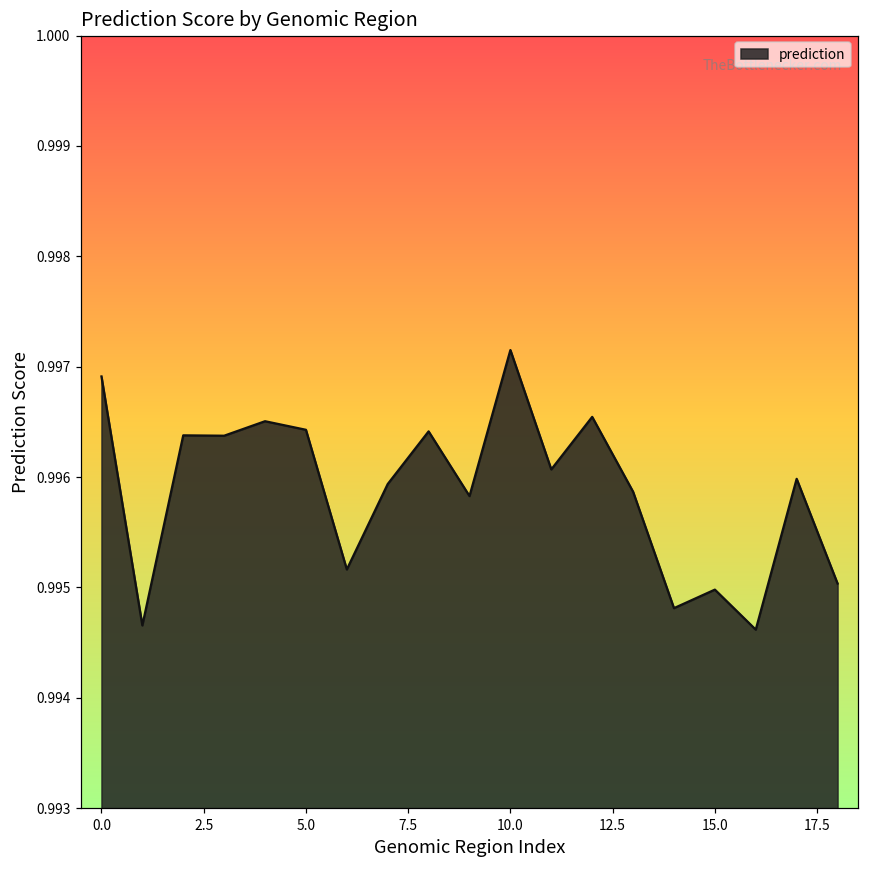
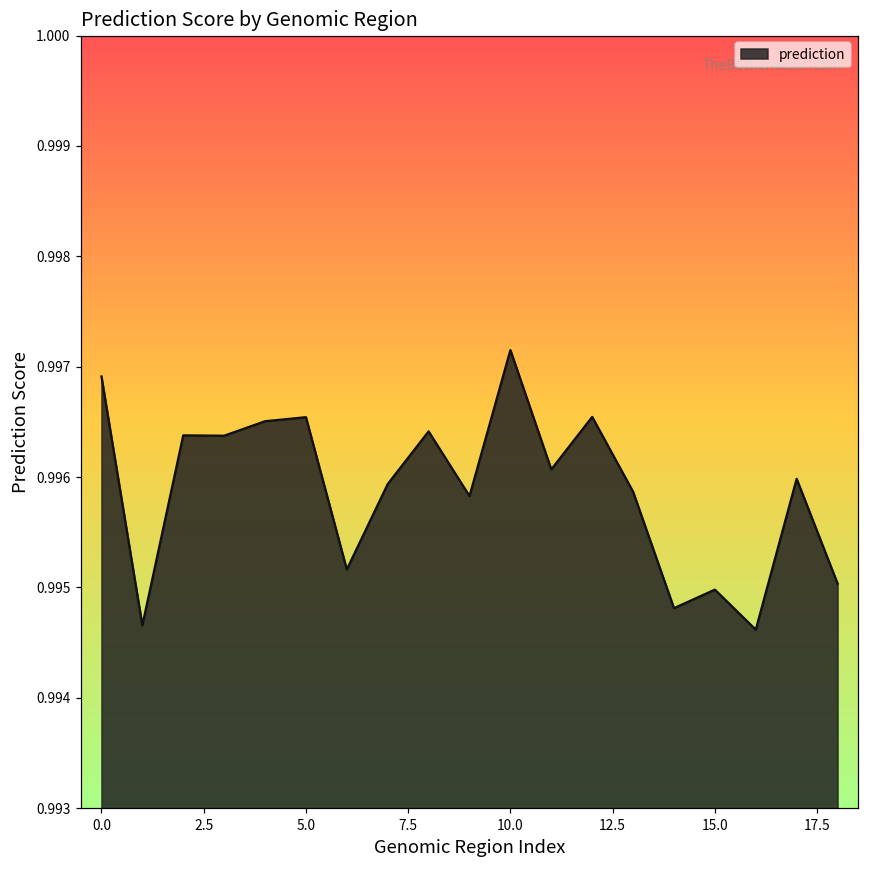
  {
    "0.0": 0.99691,
-   "5.0": 0.99643,
+   "5.0": 0.99654,
    "10.0": 0.99715,
    "15.0": 0.99498
  }
